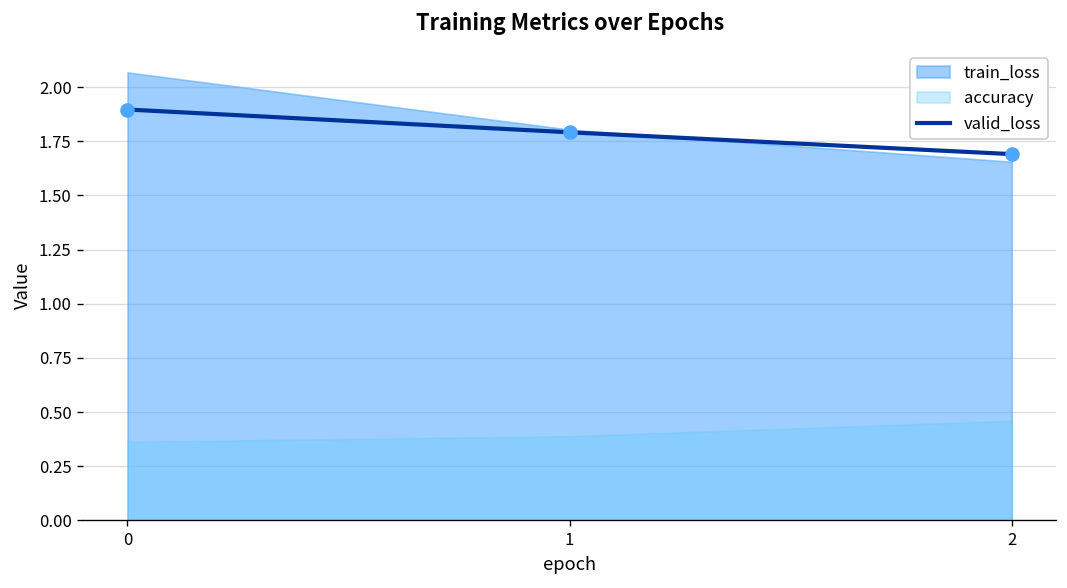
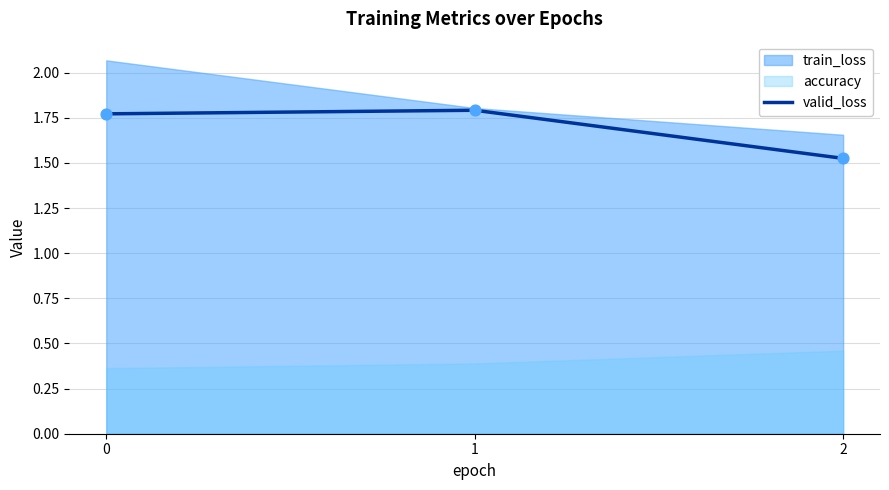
  {
    "valid_loss": {
-     "0": 1.90,
-     "2": 1.69
+     "0": 1.77,
+     "2": 1.53
    }
  }
